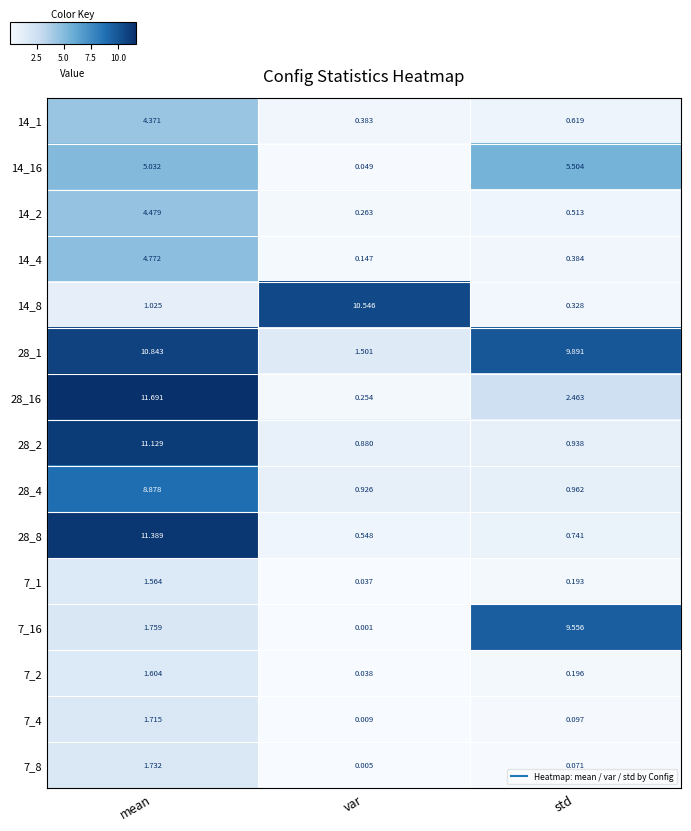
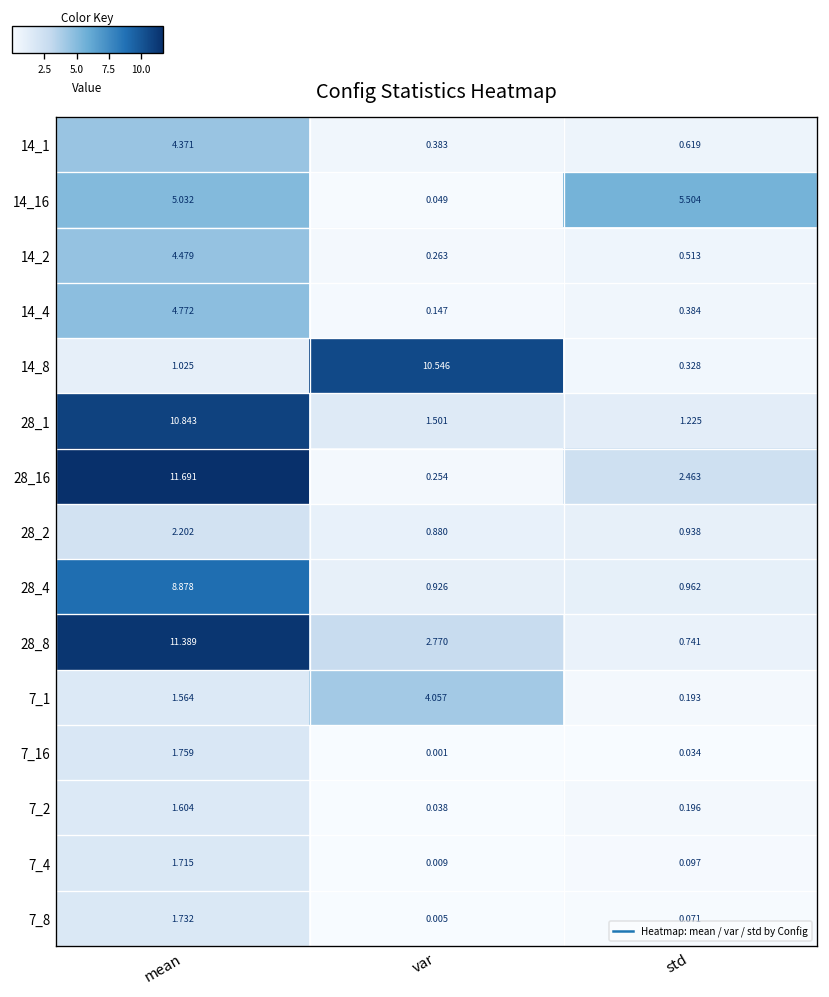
  {
    "14_1": {
      "mean": 4.371,
      "var": 0.383,
      "std": 0.619
    },
    "14_16": {
      "mean": 5.032,
      "var": 0.049,
      "std": 5.504
    },
    "14_2": {
      "mean": 4.479,
      "var": 0.263,
      "std": 0.513
    },
    "14_4": {
      "mean": 4.772,
      "var": 0.147,
      "std": 0.384
    },
    "14_8": {
      "mean": 1.025,
      "var": 10.546,
      "std": 0.328
    },
    "28_1": {
      "mean": 10.843,
      "var": 1.501,
-     "std": 9.891
+     "std": 1.225
    },
    "28_16": {
      "mean": 11.691,
      "var": 0.254,
      "std": 2.463
    },
    "28_2": {
-     "mean": 11.129,
+     "mean": 2.202,
      "var": 0.880,
      "std": 0.938
    },
    "28_4": {
      "mean": 8.878,
      "var": 0.926,
      "std": 0.962
    },
    "28_8": {
      "mean": 11.389,
-     "var": 0.548,
+     "var": 2.770,
      "std": 0.741
    },
    "7_1": {
      "mean": 1.564,
-     "var": 0.037,
+     "var": 4.057,
      "std": 0.193
    },
    "7_16": {
      "mean": 1.759,
      "var": 0.001,
-     "std": 9.556
+     "std": 0.034
    },
    "7_2": {
      "mean": 1.604,
      "var": 0.038,
      "std": 0.196
    },
    "7_4": {
      "mean": 1.715,
      "var": 0.009,
      "std": 0.097
    },
    "7_8": {
      "mean": 1.732,
      "var": 0.005
    }
  }
